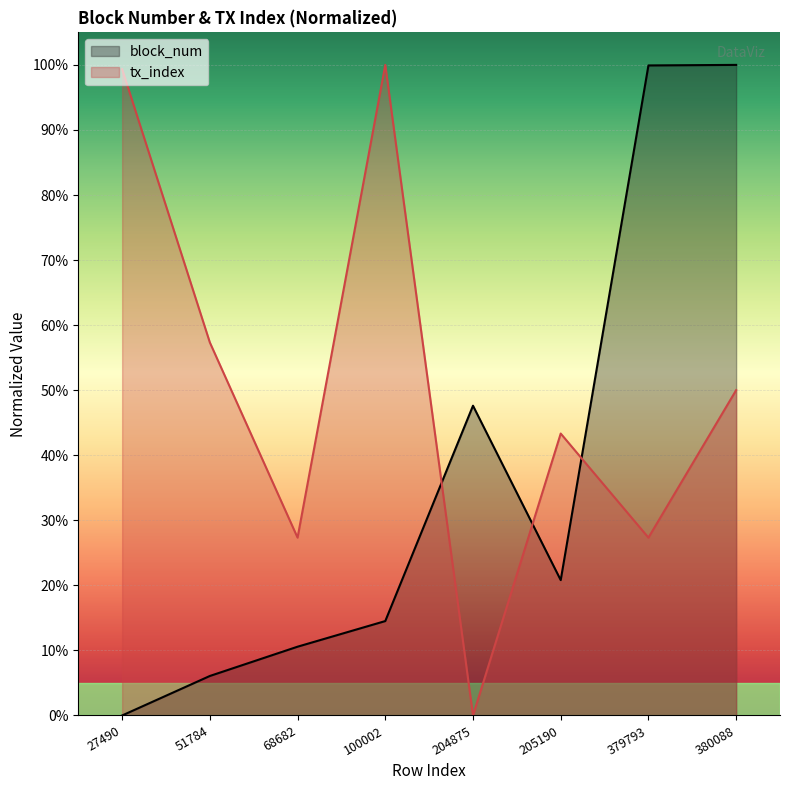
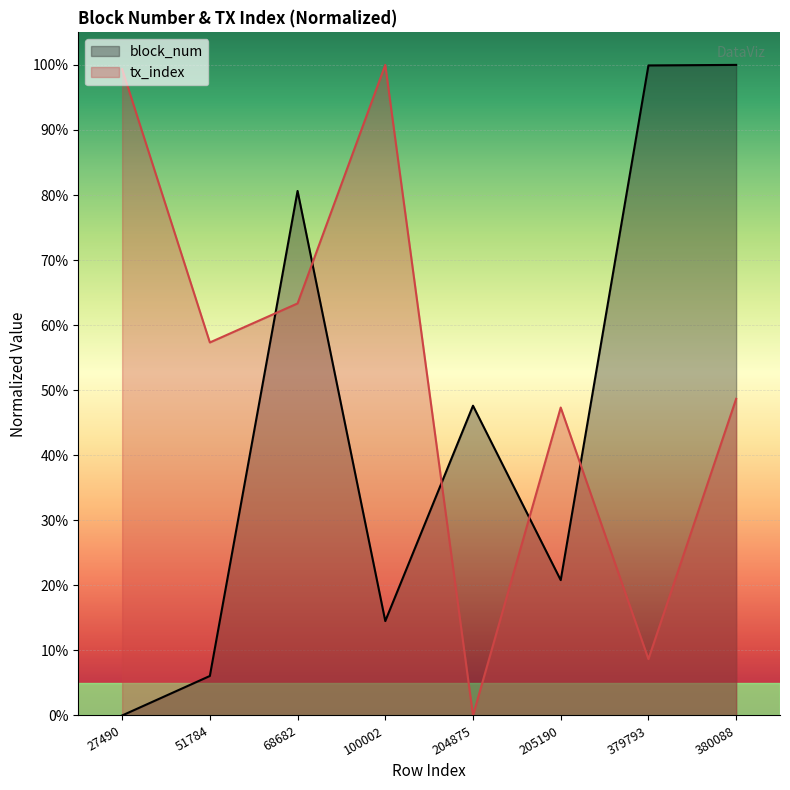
  {
    "block_num": {
      "51784": "6%",
-     "68682": "11%",
+     "68682": "81%",
      "100002": "15%",
      "204875": "48%",
      "205190": "21%",
      "379793": "100%",
      "380088": "100%"
    },
    "tx_index": {
      "51784": "57%",
-     "68682": "27%",
+     "68682": "63%",
      "100002": "100%",
-     "205190": "43%",
-     "379793": "27%",
-     "380088": "50%"
+     "205190": "47%",
+     "379793": "9%",
+     "380088": "49%"
    }
  }
